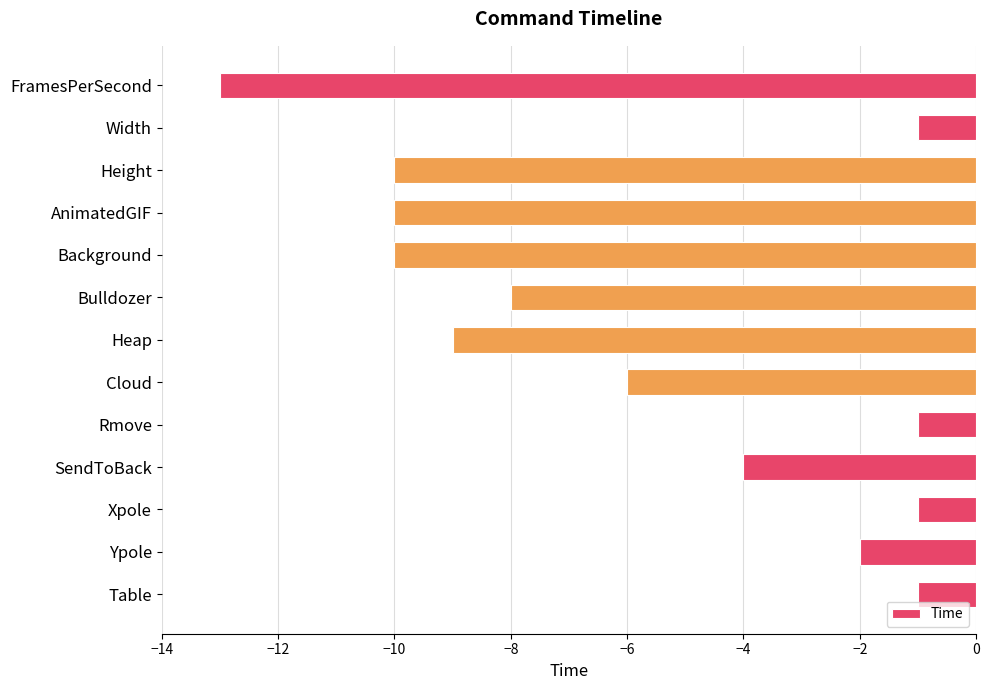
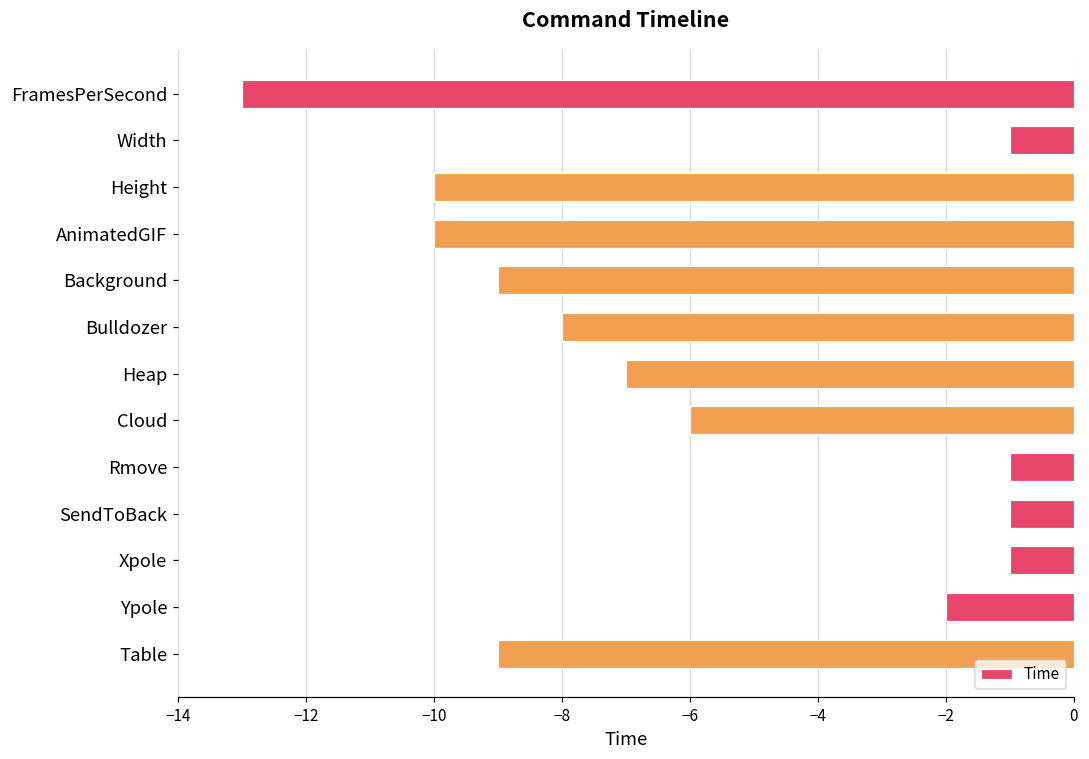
  {
    "FramesPerSecond": -13,
    "Width": -1,
    "Height": -10,
    "AnimatedGIF": -10,
-   "Background": -10,
+   "Background": -9,
    "Bulldozer": -8,
-   "Heap": -9,
+   "Heap": -7,
    "Cloud": -6,
    "Rmove": -1,
-   "SendToBack": -4,
+   "SendToBack": -1,
    "Xpole": -1,
    "Ypole": -2,
-   "Table": -1
+   "Table": -9
  }
